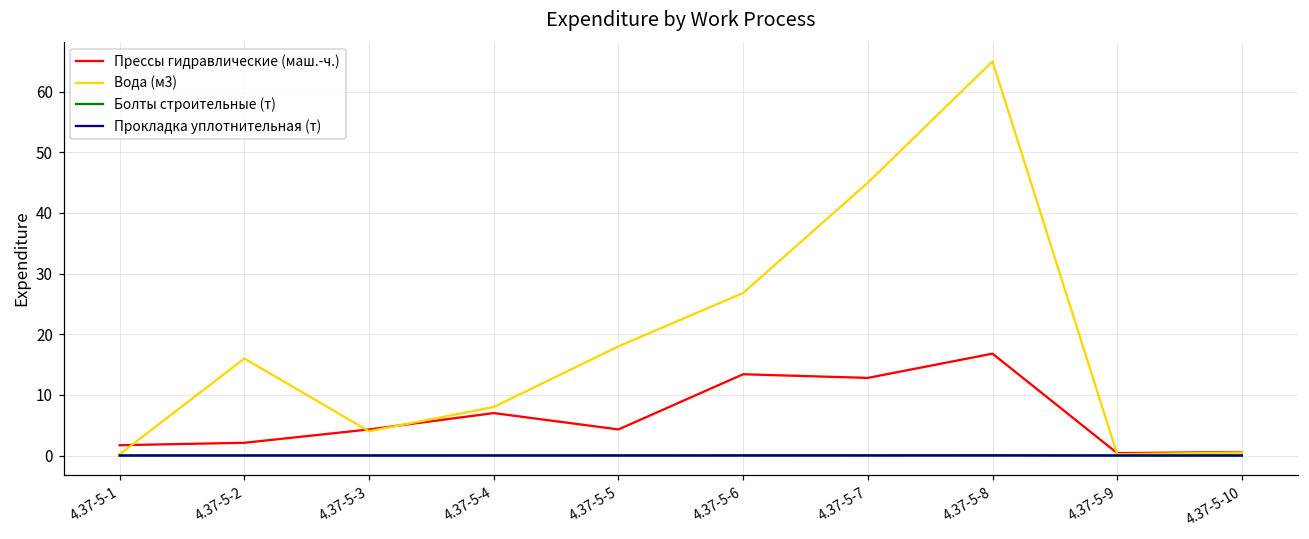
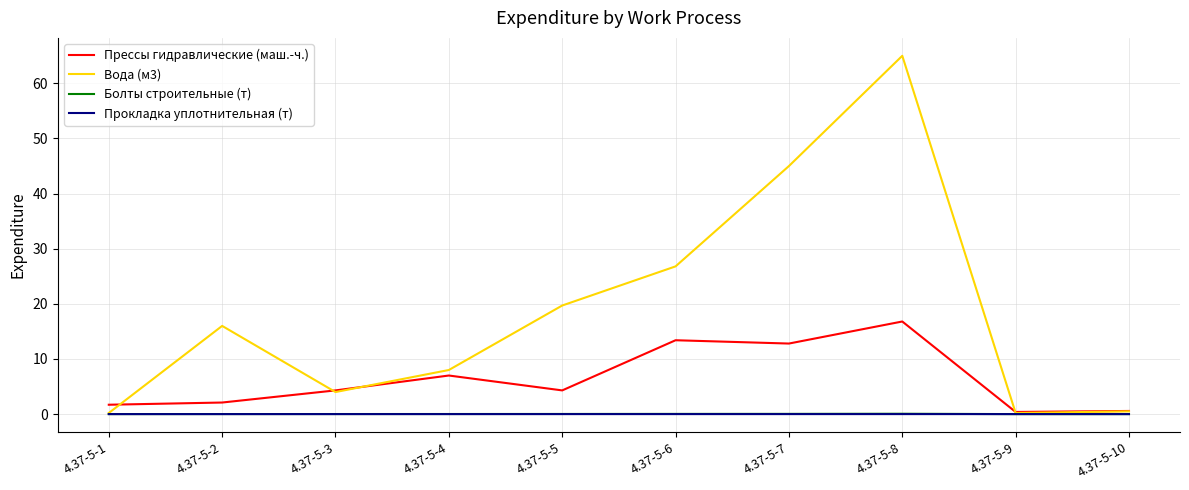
  {
    "Прессы гидравлические (маш.-ч.)": {
      "4.37-5-1": 2,
      "4.37-5-2": 2,
      "4.37-5-4": 7,
      "4.37-5-5": 4,
      "4.37-5-6": 13,
      "4.37-5-7": 13,
      "4.37-5-8": 17
    },
    "Вода (м3)": {
      "4.37-5-2": 16,
      "4.37-5-4": 8,
-     "4.37-5-5": 18,
+     "4.37-5-5": 20,
      "4.37-5-6": 27,
      "4.37-5-7": 45,
      "4.37-5-8": 65
    },
    "Прокладка уплотнительная (т)": {
      "4.37-5-2": 0,
      "4.37-5-3": 0,
      "4.37-5-4": 0,
      "4.37-5-5": 0,
      "4.37-5-6": 0,
      "4.37-5-7": 0,
      "4.37-5-8": 0,
      "4.37-5-10": 0
    }
  }
